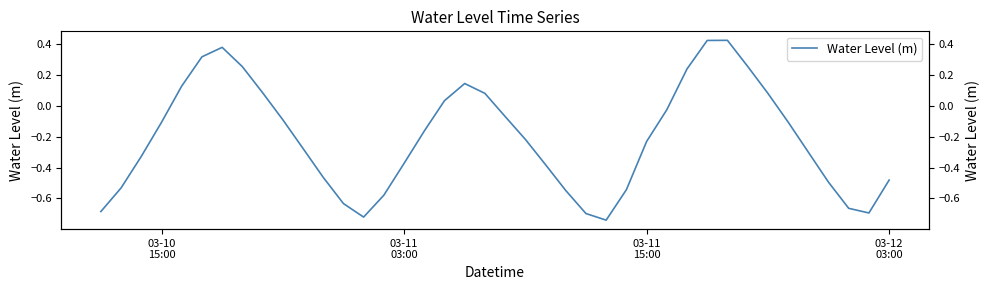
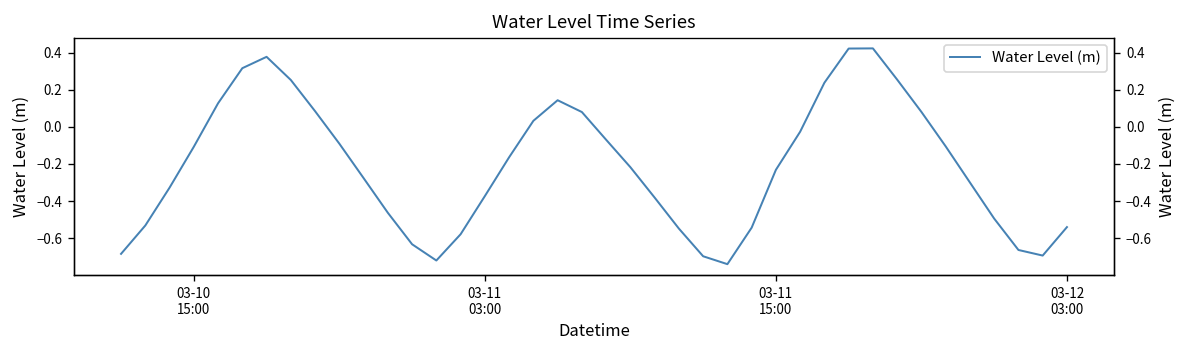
  {
    "03-10 15:00": -0.11,
    "03-11 03:00": -0.37,
    "03-11 15:00": -0.23,
-   "03-12 03:00": -0.48
+   "03-12 03:00": -0.54
  }
